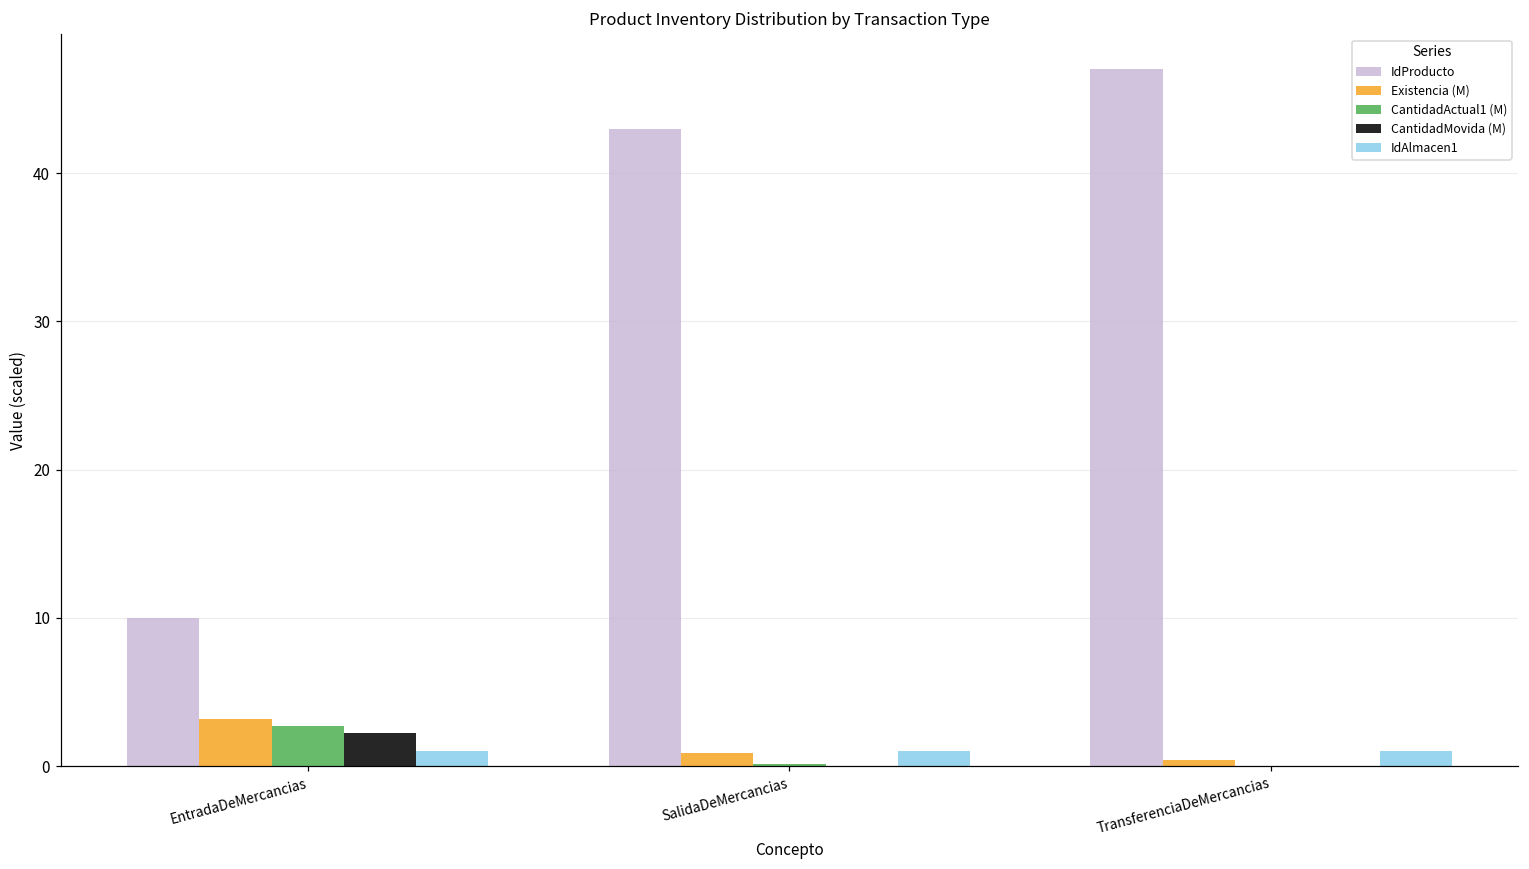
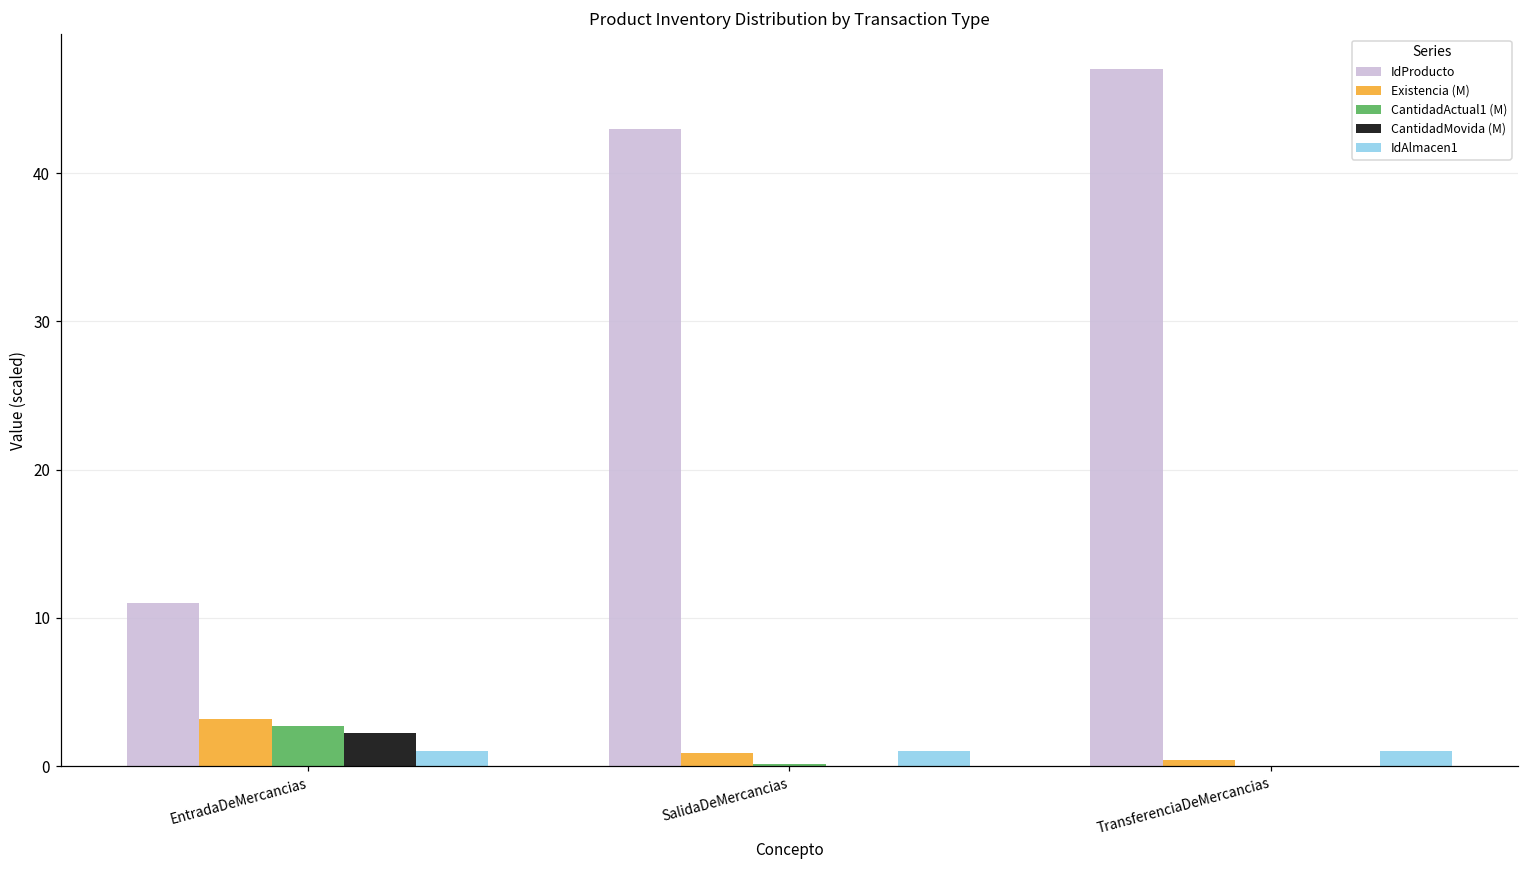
  {
    "IdProducto": {
-     "EntradaDeMercancias": 10,
+     "EntradaDeMercancias": 11,
      "SalidaDeMercancias": 43,
      "TransferenciaDeMercancias": 47
    },
    "Existencia (M)": {
      "EntradaDeMercancias": 3,
      "SalidaDeMercancias": 1,
      "TransferenciaDeMercancias": 0.4
    },
    "CantidadActual1 (M)": {
      "EntradaDeMercancias": 2.7
    },
    "CantidadMovida (M)": {
      "EntradaDeMercancias": 2.2
    },
    "IdAlmacen1": {
      "EntradaDeMercancias": 1,
      "SalidaDeMercancias": 1,
      "TransferenciaDeMercancias": 1
    }
  }
